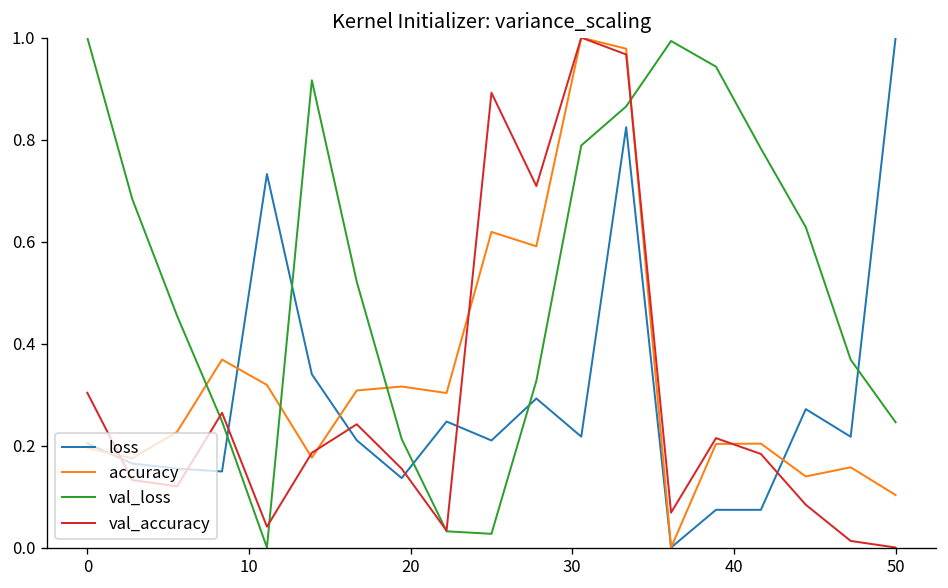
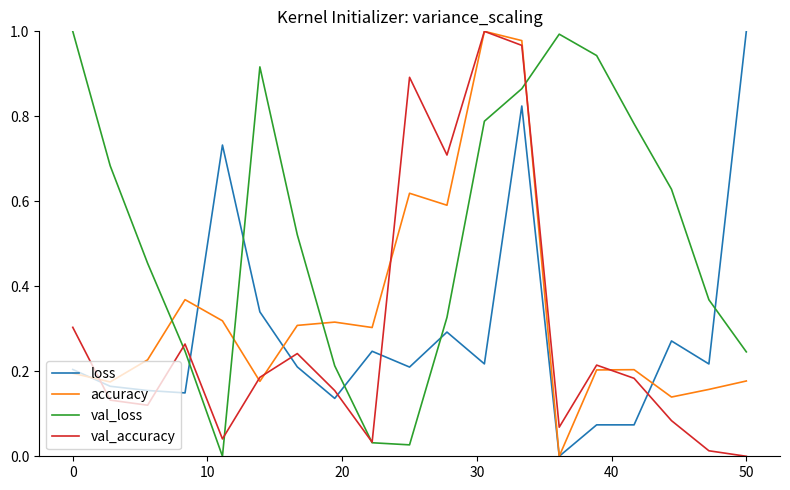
  {
    "loss": {
      "50": 1.00
    },
    "accuracy": {
-     "50": 0.10
+     "50": 0.18
    },
    "val_loss": {
      "0": 1.00,
      "50": 0.25
    },
    "val_accuracy": {
      "0": 0.30,
      "50": 0.00
    }
  }
